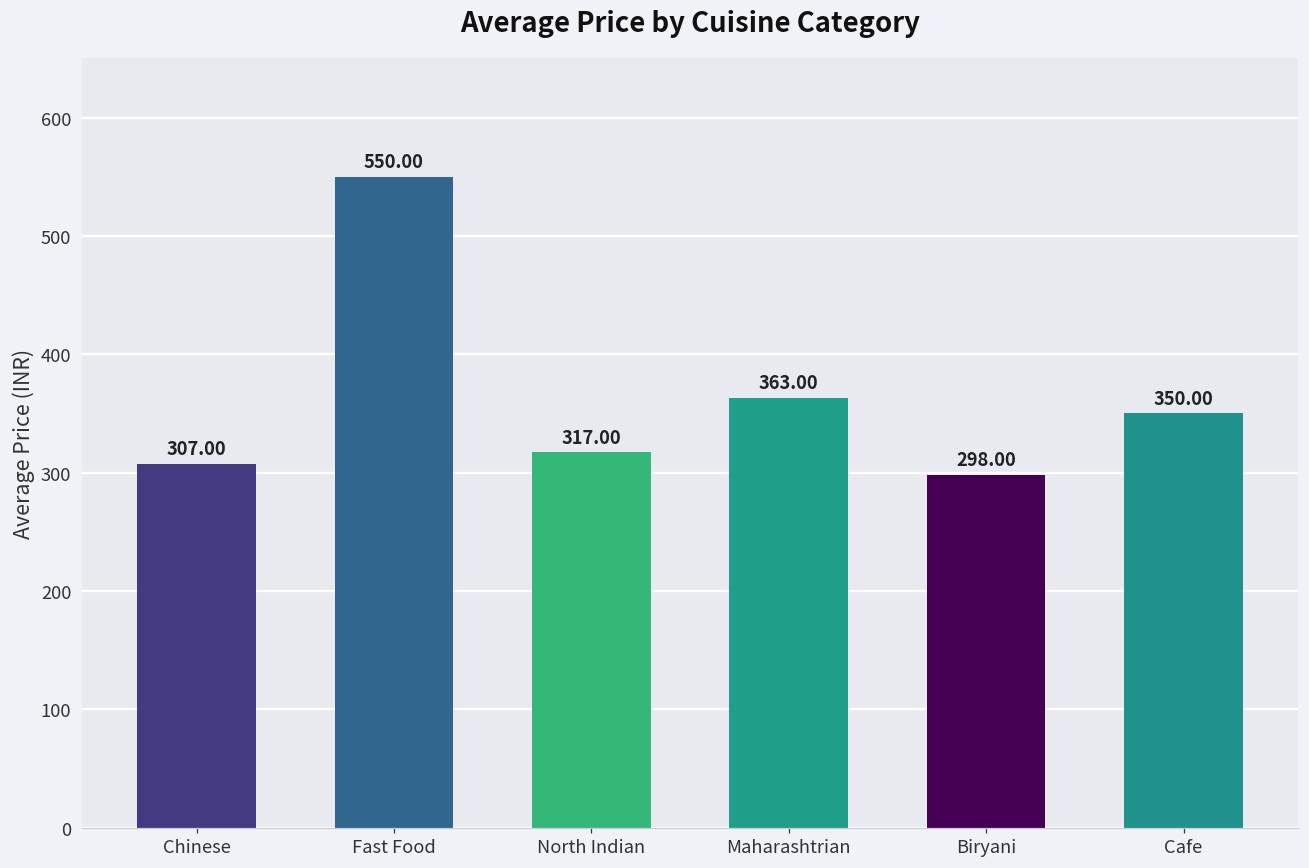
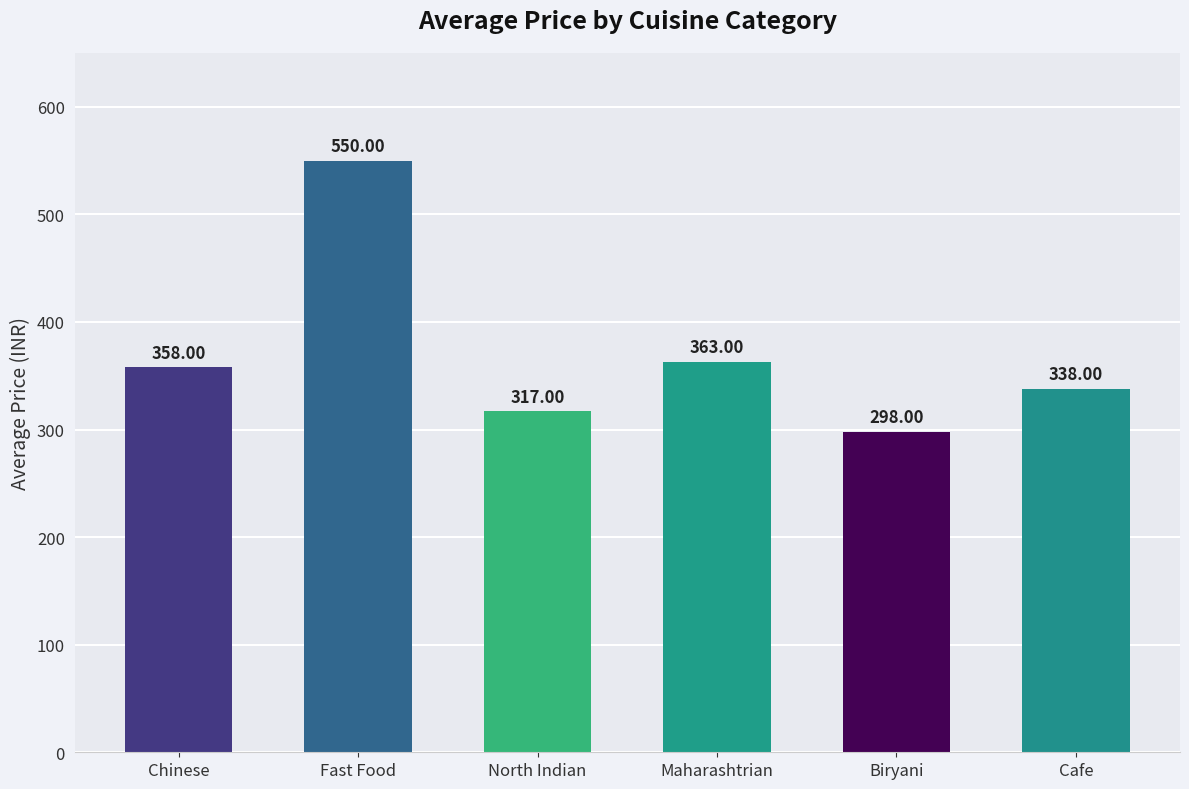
  {
-   "Chinese": 307.00,
+   "Chinese": 358.00,
    "Fast Food": 550.00,
    "North Indian": 317.00,
    "Maharashtrian": 363.00,
    "Biryani": 298.00,
-   "Cafe": 350.00
+   "Cafe": 338.00
  }
